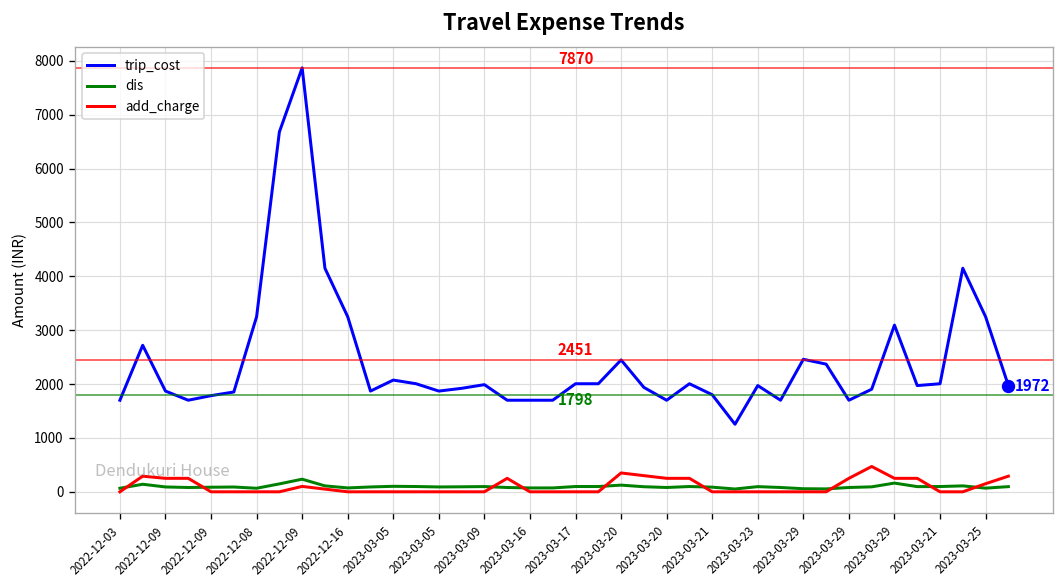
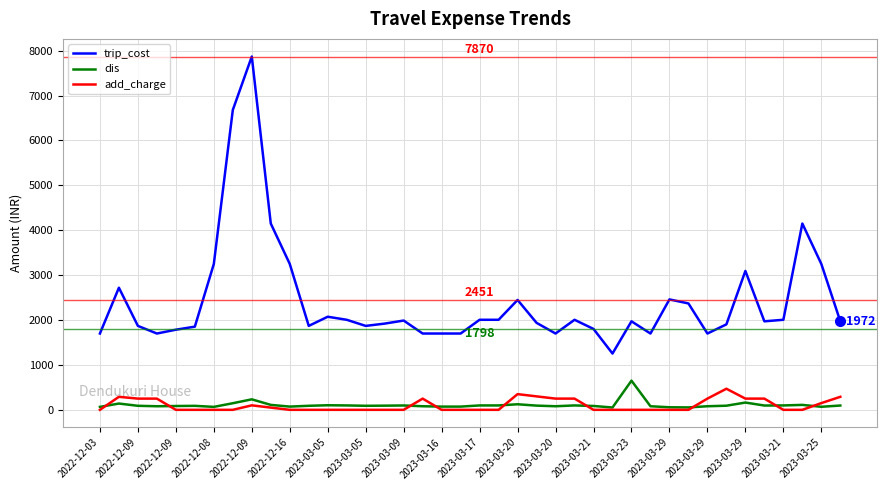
  {
    "dis": {
      "2022-12-08": 100,
      "2022-12-16": 100,
-     "2023-03-23": 100,
+     "2023-03-23": 700,
      "2023-03-25": 100
    },
    "add_charge": {
      "2022-12-08": 0,
      "2022-12-16": 0,
      "2023-03-23": 0,
      "2023-03-25": 200
    }
  }
